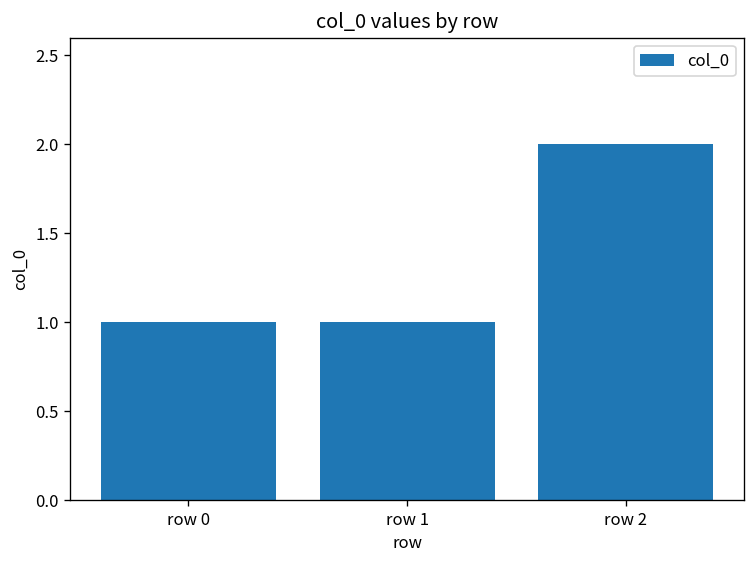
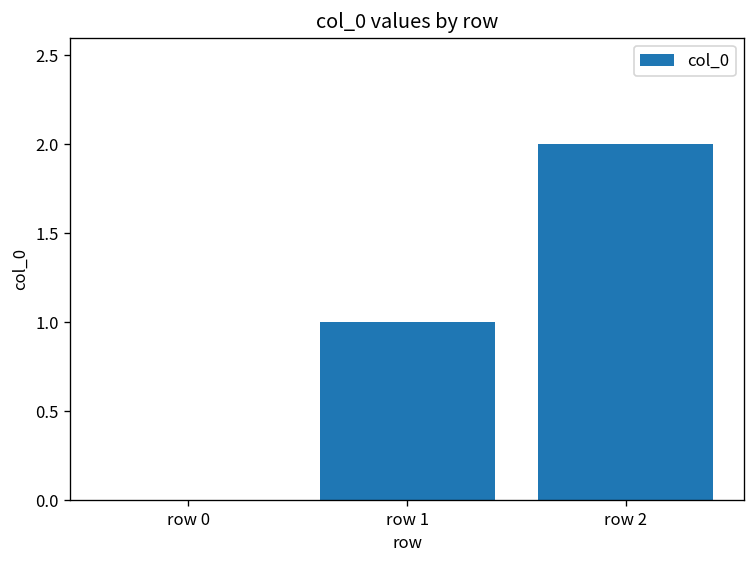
  {
-   "row 0": 1,
+   "row 0": 0,
    "row 1": 1,
    "row 2": 2
  }
